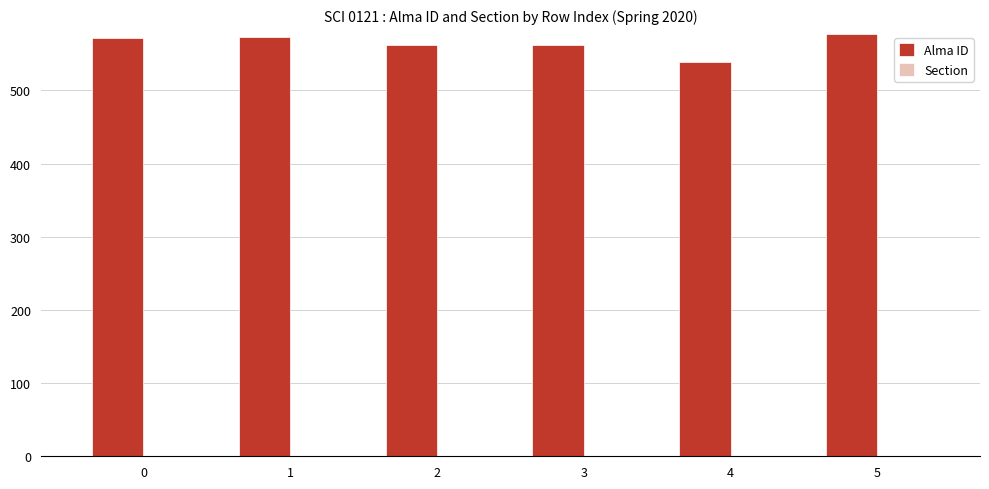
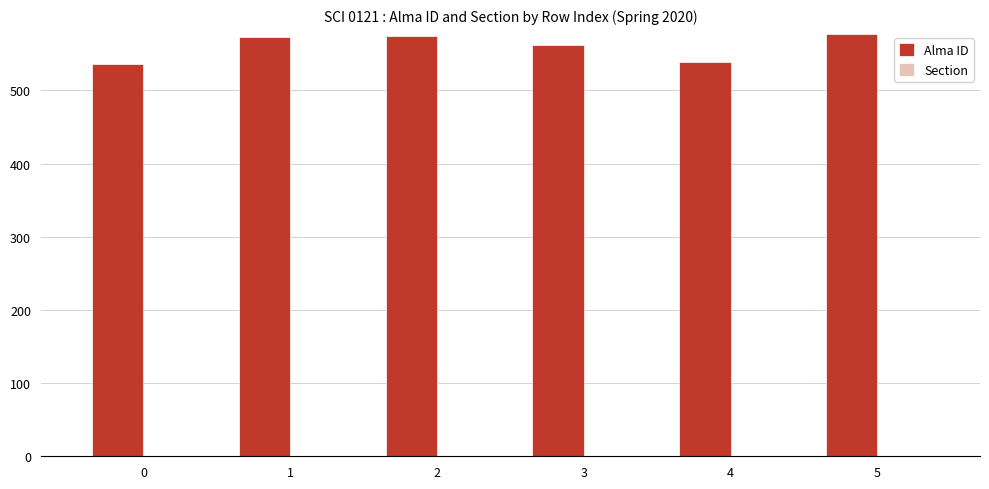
  {
    "Alma ID": {
-     "0": 570,
+     "0": 540,
      "1": 570,
-     "2": 560,
+     "2": 570,
      "3": 560,
      "4": 540,
      "5": 580
    }
  }
